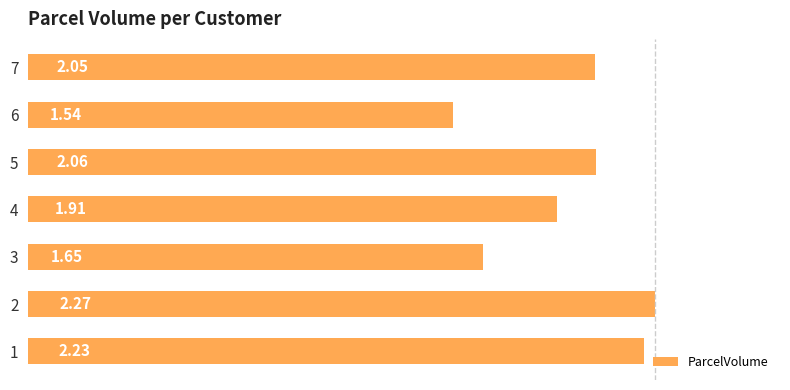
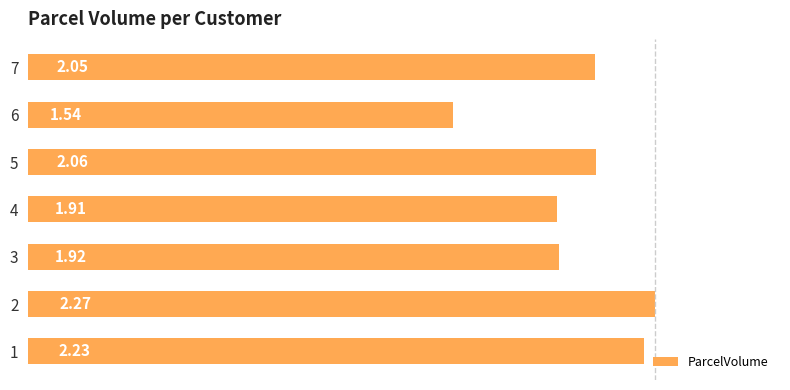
  {
    "7": 2.05,
    "6": 1.54,
    "5": 2.06,
    "4": 1.91,
-   "3": 1.65,
+   "3": 1.92,
    "2": 2.27,
    "1": 2.23
  }
